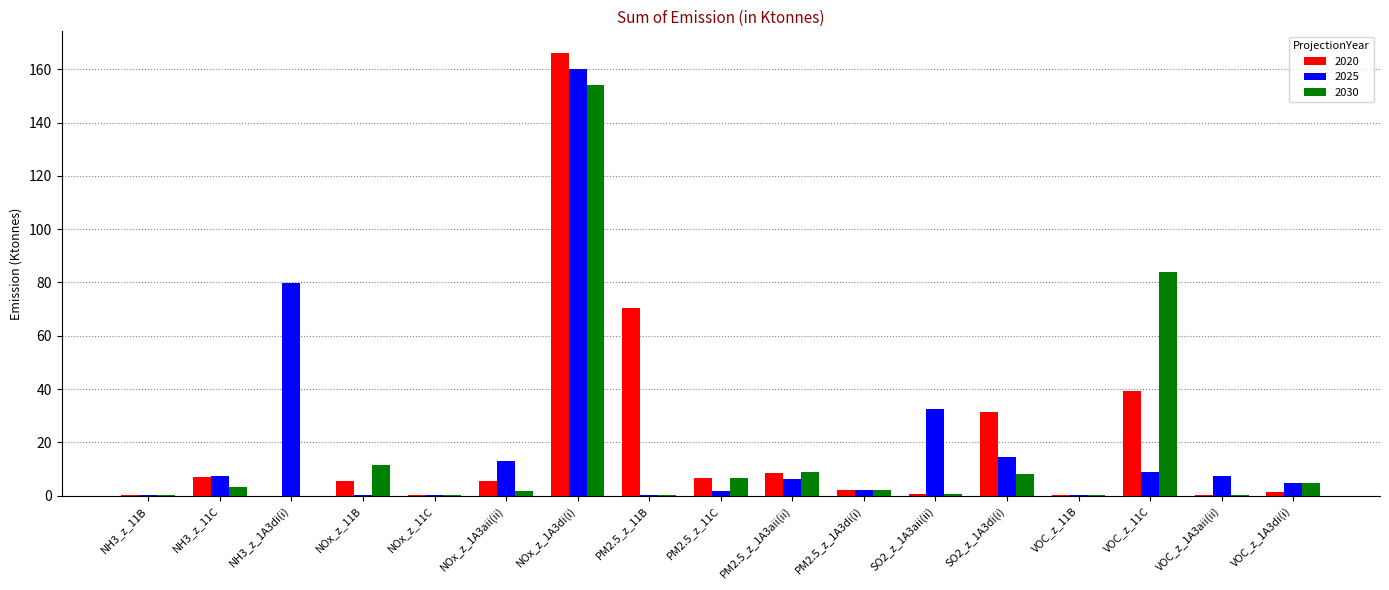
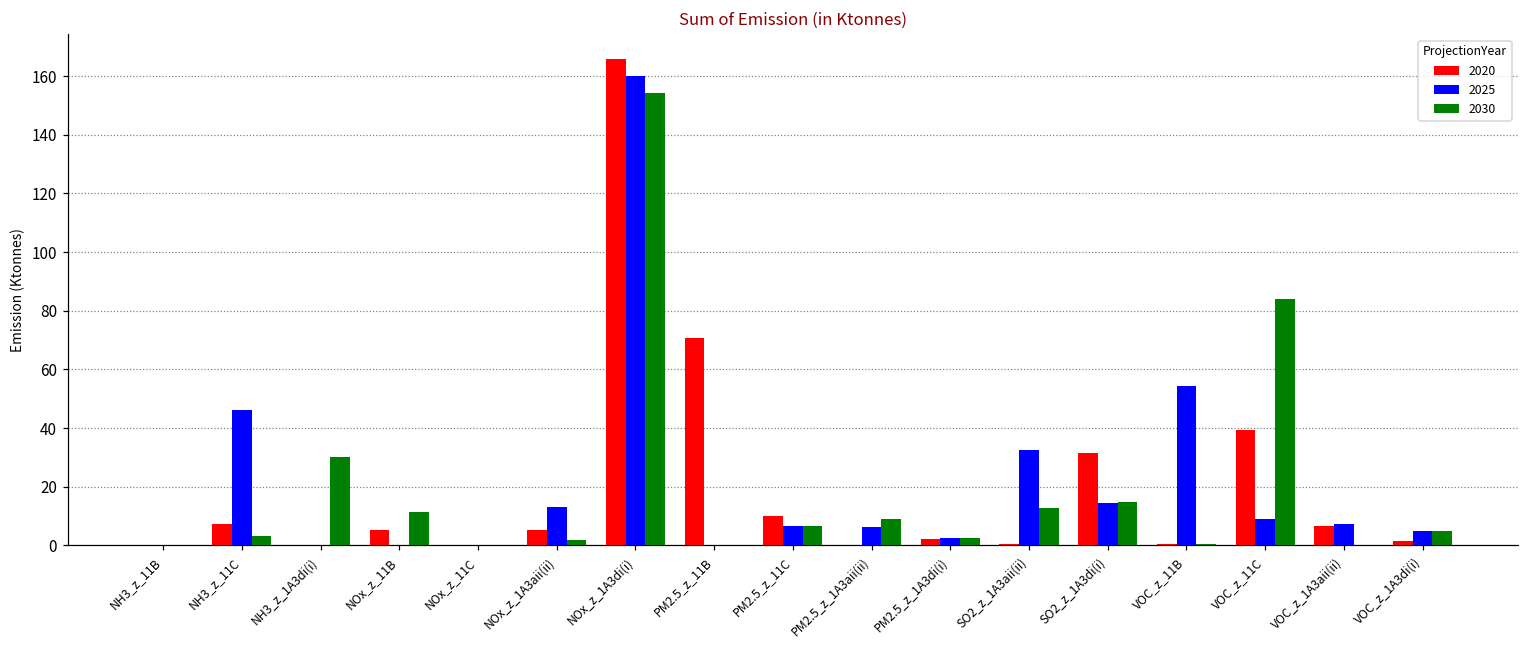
  {
    "2020": {
      "NH3_z_11C": 7,
      "NOx_z_11B": 5,
      "NOx_z_1A3aii(ii)": 5,
      "NOx_z_1A3di(i)": 166,
      "PM2.5_z_11B": 71,
-     "PM2.5_z_11C": 7,
-     "PM2.5_z_1A3aii(ii)": 9,
+     "PM2.5_z_11C": 10,
+     "PM2.5_z_1A3aii(ii)": 0,
      "PM2.5_z_1A3di(i)": 2,
      "SO2_z_1A3di(i)": 31,
      "VOC_z_11C": 39,
-     "VOC_z_1A3aii(ii)": 0,
+     "VOC_z_1A3aii(ii)": 7,
      "VOC_z_1A3di(i)": 2
    },
    "2025": {
-     "NH3_z_11C": 7,
-     "NH3_z_1A3di(i)": 80,
+     "NH3_z_11C": 46,
+     "NH3_z_1A3di(i)": 0,
      "NOx_z_1A3aii(ii)": 13,
      "NOx_z_1A3di(i)": 160,
-     "PM2.5_z_11C": 2,
+     "PM2.5_z_11C": 7,
      "PM2.5_z_1A3aii(ii)": 6,
      "PM2.5_z_1A3di(i)": 2,
      "SO2_z_1A3aii(ii)": 32,
      "SO2_z_1A3di(i)": 15,
-     "VOC_z_11B": 0,
+     "VOC_z_11B": 54,
      "VOC_z_11C": 9,
      "VOC_z_1A3aii(ii)": 7,
      "VOC_z_1A3di(i)": 5
    },
    "2030": {
      "NH3_z_11C": 3,
-     "NH3_z_1A3di(i)": 0,
+     "NH3_z_1A3di(i)": 30,
      "NOx_z_11B": 11,
      "NOx_z_1A3aii(ii)": 2,
      "NOx_z_1A3di(i)": 154,
      "PM2.5_z_11C": 7,
      "PM2.5_z_1A3aii(ii)": 9,
      "PM2.5_z_1A3di(i)": 2,
-     "SO2_z_1A3aii(ii)": 1,
-     "SO2_z_1A3di(i)": 8,
+     "SO2_z_1A3aii(ii)": 13,
+     "SO2_z_1A3di(i)": 15,
      "VOC_z_11C": 84,
      "VOC_z_1A3di(i)": 5
    }
  }
